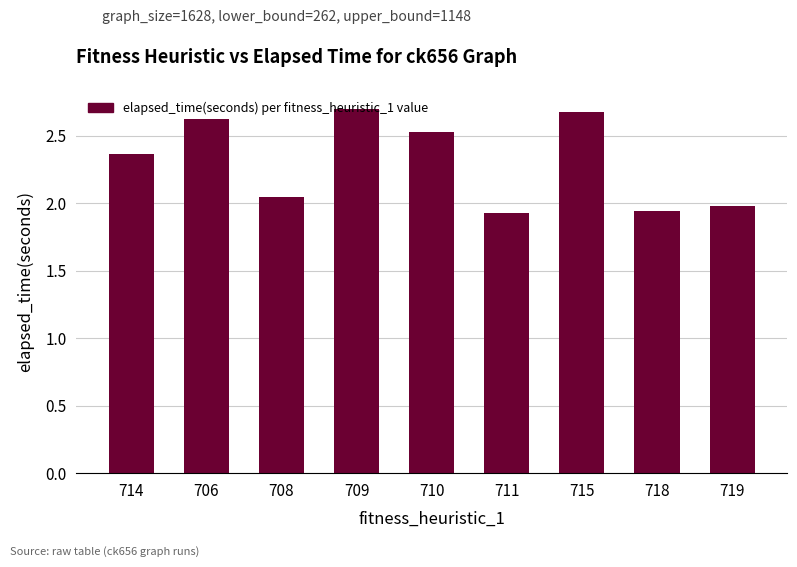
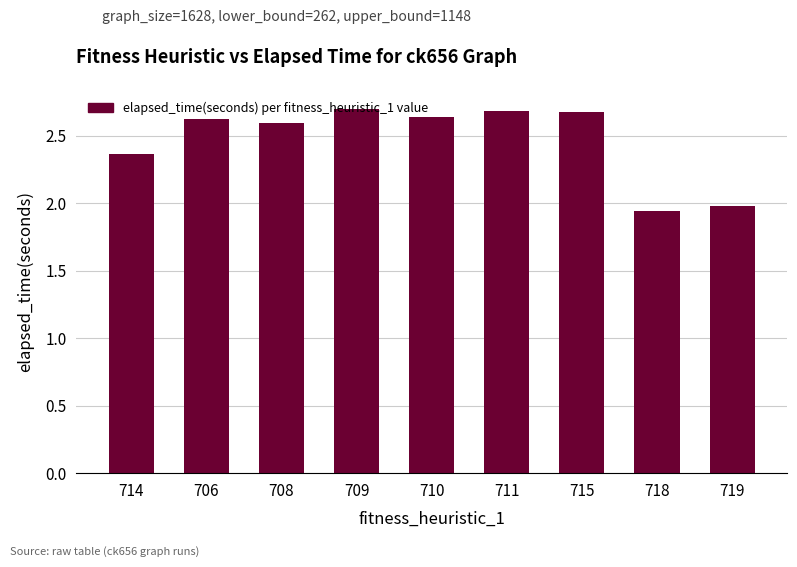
  {
    "714": 2.36,
    "706": 2.62,
-   "708": 2.05,
+   "708": 2.59,
    "709": 2.70,
-   "710": 2.53,
-   "711": 1.93,
+   "710": 2.64,
+   "711": 2.69,
    "715": 2.68,
    "718": 1.95,
    "719": 1.98
  }
